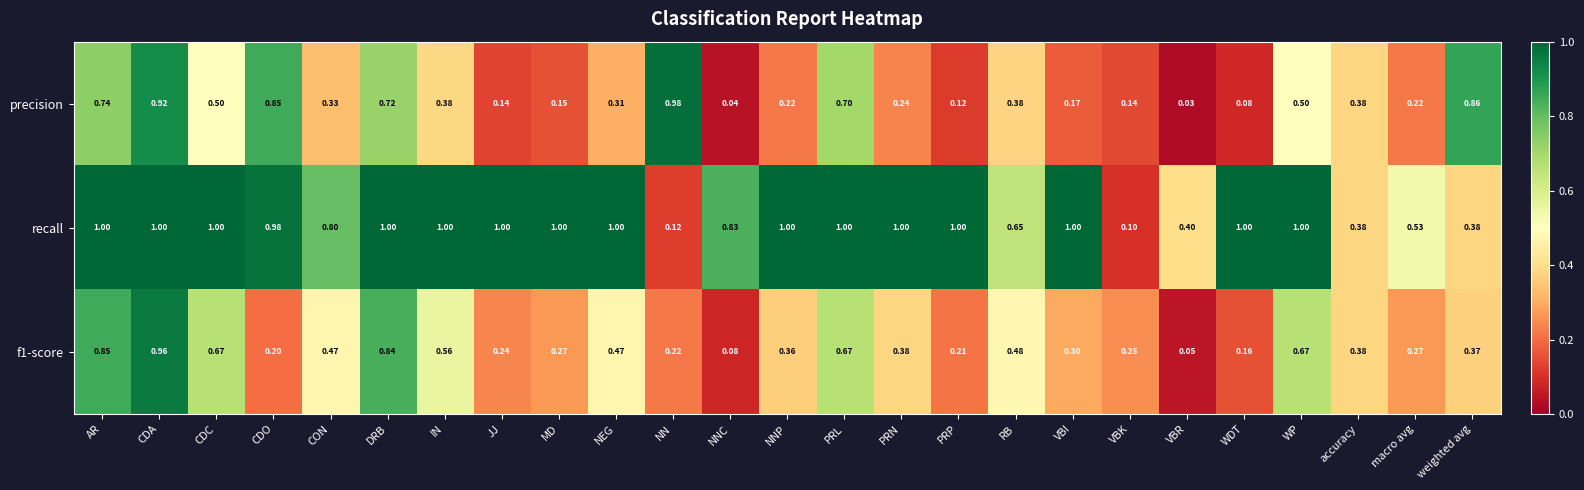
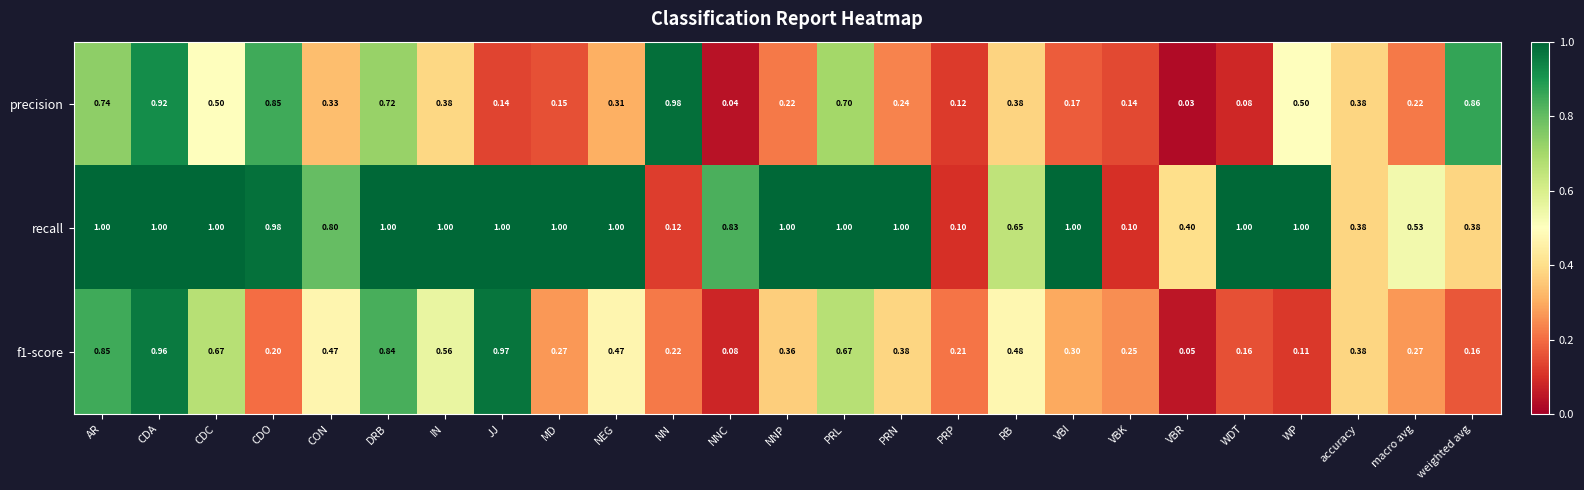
  {
    "precision": {
      "AR": 0.74,
      "CDA": 0.92,
      "CDC": 0.50,
      "CDO": 0.85,
      "CON": 0.33,
      "DRB": 0.72,
      "IN": 0.38,
      "JJ": 0.14,
      "MD": 0.15,
      "NEG": 0.31,
      "NN": 0.98,
      "NNC": 0.04,
      "NNP": 0.22,
      "PRL": 0.70,
      "PRN": 0.24,
      "PRP": 0.12,
      "RB": 0.38,
      "VBI": 0.17,
      "VBK": 0.14,
      "VBR": 0.03,
      "WDT": 0.08,
      "WP": 0.50,
      "accuracy": 0.38,
      "macro avg": 0.22,
      "weighted avg": 0.86
    },
    "recall": {
      "AR": 1.00,
      "CDA": 1.00,
      "CDC": 1.00,
      "CDO": 0.98,
      "CON": 0.80,
      "DRB": 1.00,
      "IN": 1.00,
      "JJ": 1.00,
      "MD": 1.00,
      "NEG": 1.00,
      "NN": 0.12,
      "NNC": 0.83,
      "NNP": 1.00,
      "PRL": 1.00,
      "PRN": 1.00,
-     "PRP": 1.00,
+     "PRP": 0.10,
      "RB": 0.65,
      "VBI": 1.00,
      "VBK": 0.10,
      "VBR": 0.40,
      "WDT": 1.00,
      "WP": 1.00,
      "accuracy": 0.38,
      "macro avg": 0.53,
      "weighted avg": 0.38
    },
    "f1-score": {
      "AR": 0.85,
      "CDA": 0.96,
      "CDC": 0.67,
      "CDO": 0.20,
      "CON": 0.47,
      "DRB": 0.84,
      "IN": 0.56,
-     "JJ": 0.24,
+     "JJ": 0.97,
      "MD": 0.27,
      "NEG": 0.47,
      "NN": 0.22,
      "NNC": 0.08,
      "NNP": 0.36,
      "PRL": 0.67,
      "PRN": 0.38,
      "PRP": 0.21,
      "RB": 0.48,
      "VBI": 0.30,
      "VBK": 0.25,
      "VBR": 0.05,
      "WDT": 0.16,
-     "WP": 0.67,
+     "WP": 0.11,
      "accuracy": 0.38,
      "macro avg": 0.27,
-     "weighted avg": 0.37
+     "weighted avg": 0.16
    }
  }
